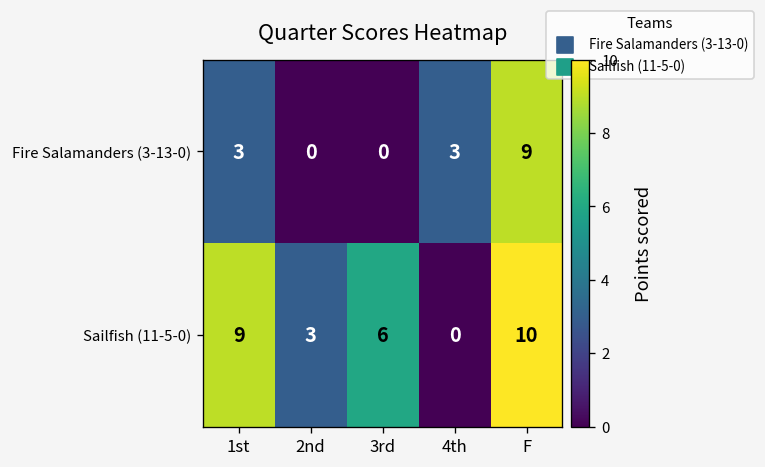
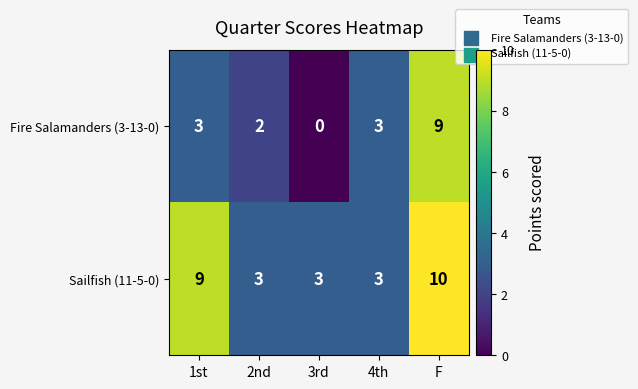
  {
    "Fire Salamanders (3-13-0)": {
      "1st": 3,
-     "2nd": 0,
+     "2nd": 2,
      "3rd": 0,
      "4th": 3,
      "F": 9
    },
    "Sailfish (11-5-0)": {
      "1st": 9,
      "2nd": 3,
-     "3rd": 6,
-     "4th": 0,
+     "3rd": 3,
+     "4th": 3,
      "F": 10
    }
  }
